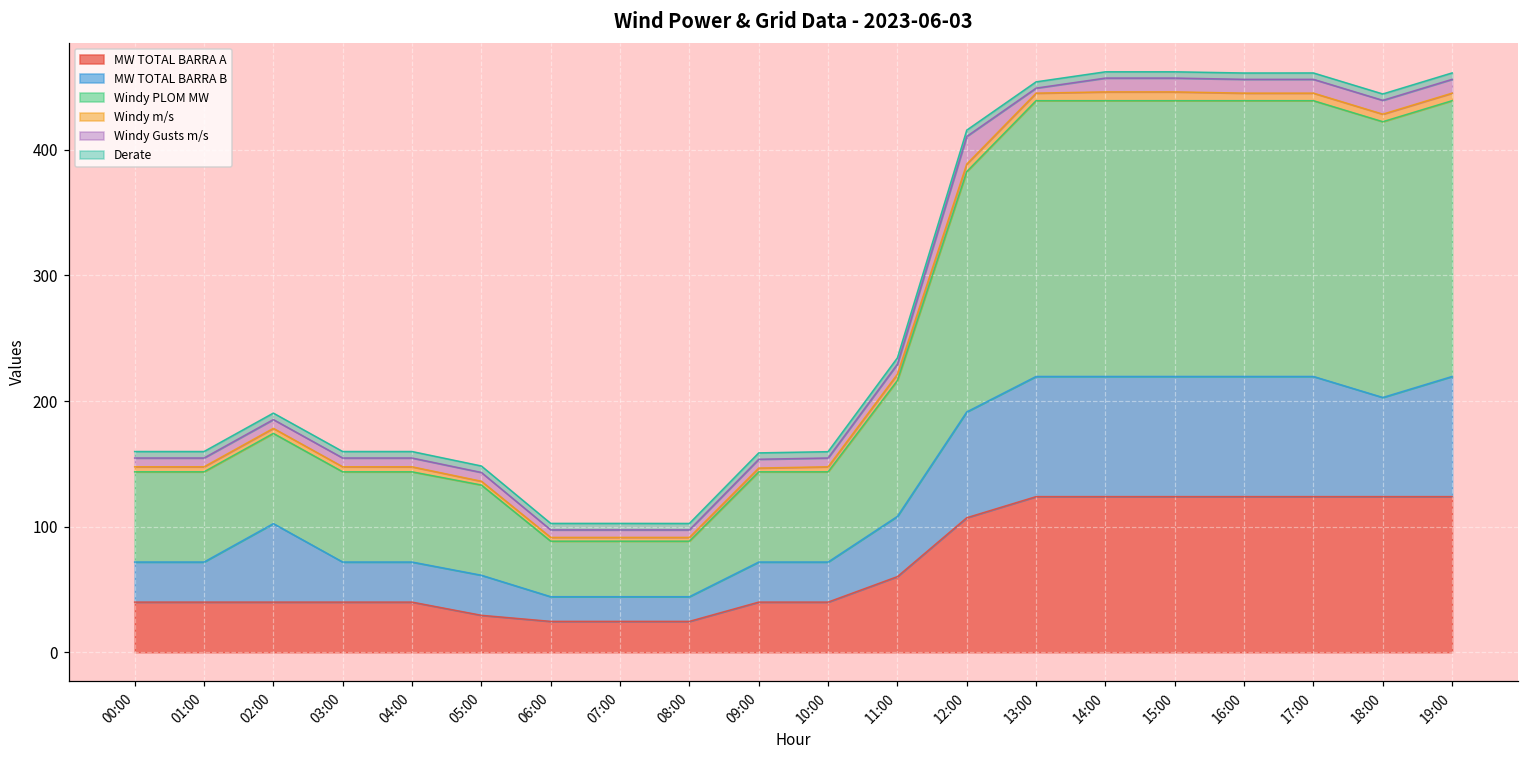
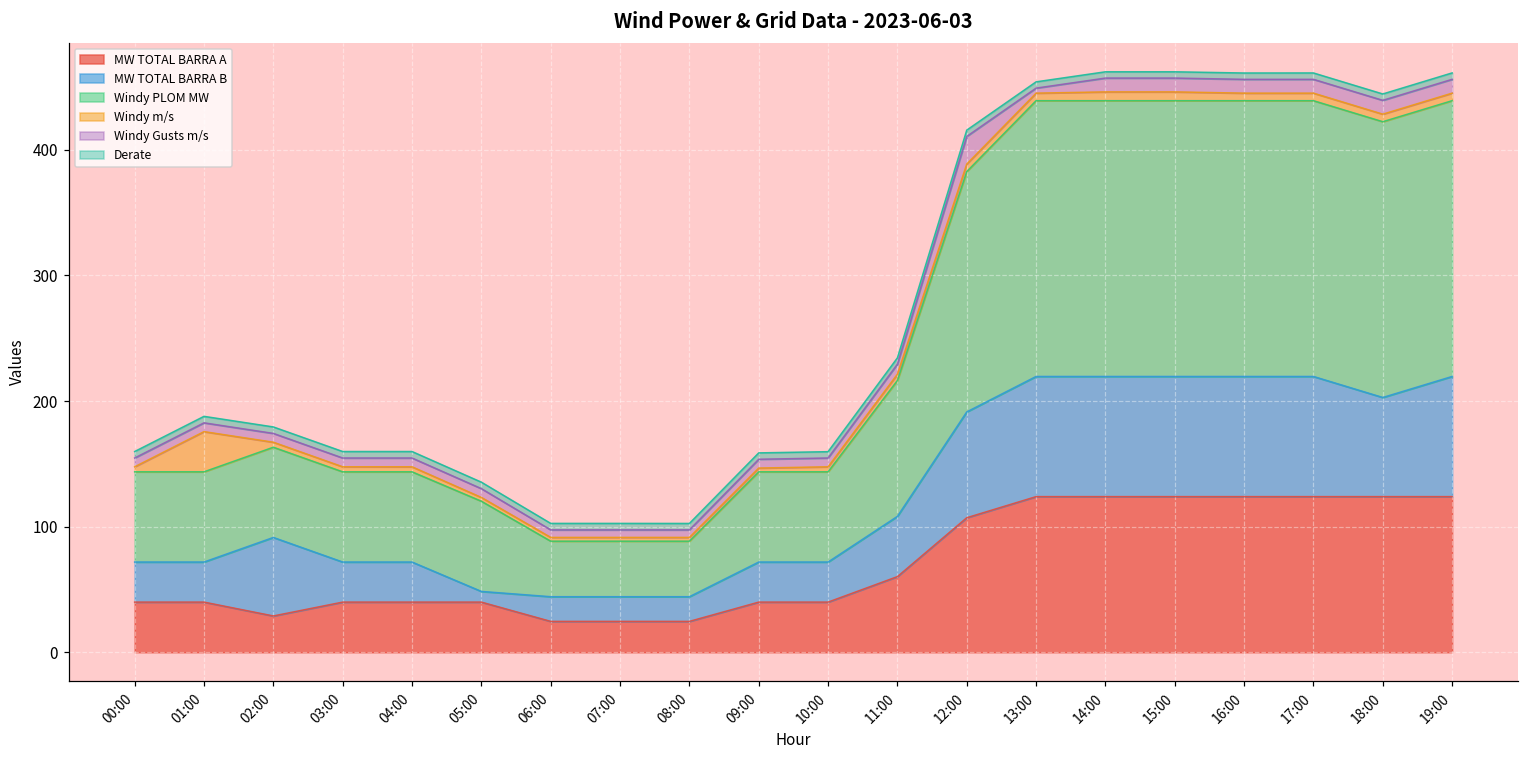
  {
    "MW TOTAL BARRA A": {
      "00:00": 40,
      "01:00": 40,
-     "02:00": 40,
+     "02:00": 29,
      "03:00": 40,
      "04:00": 40,
-     "05:00": 29,
+     "05:00": 40,
      "06:00": 25,
      "07:00": 25,
      "08:00": 25,
      "09:00": 40,
      "10:00": 40,
      "11:00": 60,
      "12:00": 107,
      "13:00": 124,
      "14:00": 124,
      "15:00": 124,
      "16:00": 124,
      "17:00": 124,
      "18:00": 124,
      "19:00": 124
    },
    "MW TOTAL BARRA B": {
      "00:00": 32,
      "01:00": 32,
      "02:00": 63,
      "03:00": 32,
      "04:00": 32,
-     "05:00": 32,
+     "05:00": 9,
      "06:00": 20,
      "07:00": 20,
      "08:00": 20,
      "09:00": 32,
      "10:00": 32,
      "11:00": 48,
      "12:00": 84,
      "13:00": 96,
      "14:00": 96,
      "15:00": 96,
      "16:00": 96,
      "17:00": 96,
      "18:00": 79,
      "19:00": 96
    },
    "Windy m/s": {
      "00:00": 4,
-     "01:00": 4,
+     "01:00": 32,
      "02:00": 4,
      "03:00": 4,
      "04:00": 4,
      "05:00": 3,
      "06:00": 3,
      "07:00": 3,
      "08:00": 3,
      "09:00": 3,
      "10:00": 4,
      "11:00": 5,
      "12:00": 6,
      "13:00": 6,
      "14:00": 7,
      "15:00": 7,
      "16:00": 6,
      "17:00": 6,
      "18:00": 6,
      "19:00": 6
    },
    "Windy Gusts m/s": {
      "00:00": 7,
      "01:00": 7,
      "02:00": 7,
      "03:00": 7,
      "04:00": 7,
      "05:00": 7,
      "06:00": 6,
      "07:00": 6,
      "08:00": 6,
      "09:00": 7,
      "10:00": 7,
      "11:00": 8,
      "12:00": 22,
      "13:00": 4,
      "14:00": 11,
      "15:00": 11,
      "16:00": 11,
      "17:00": 11,
      "18:00": 11,
      "19:00": 11
    }
  }
